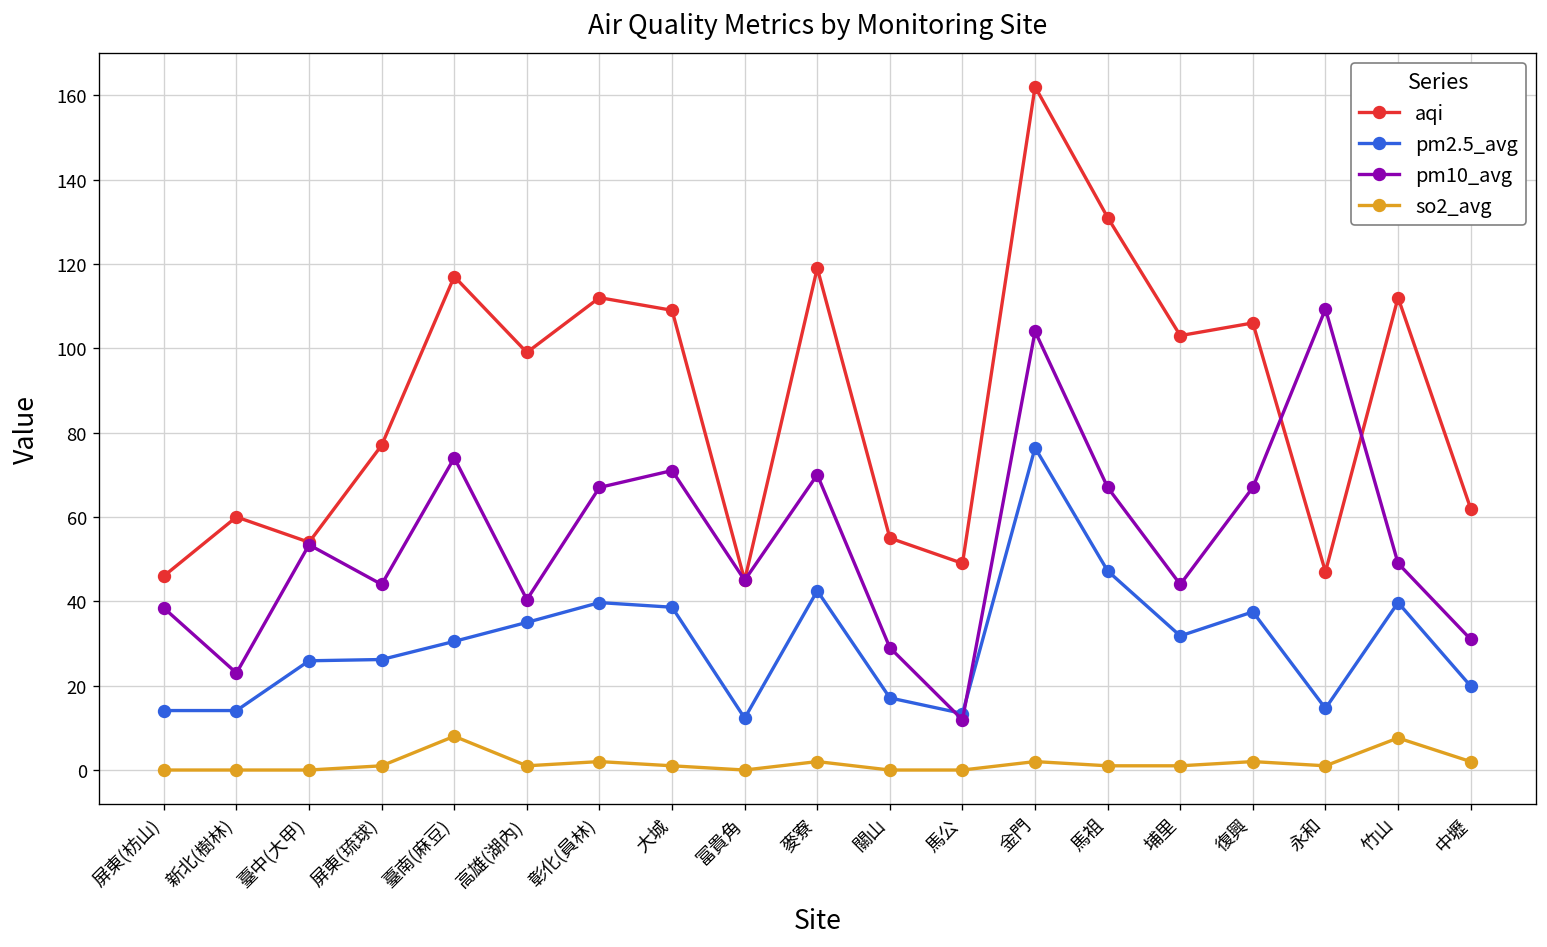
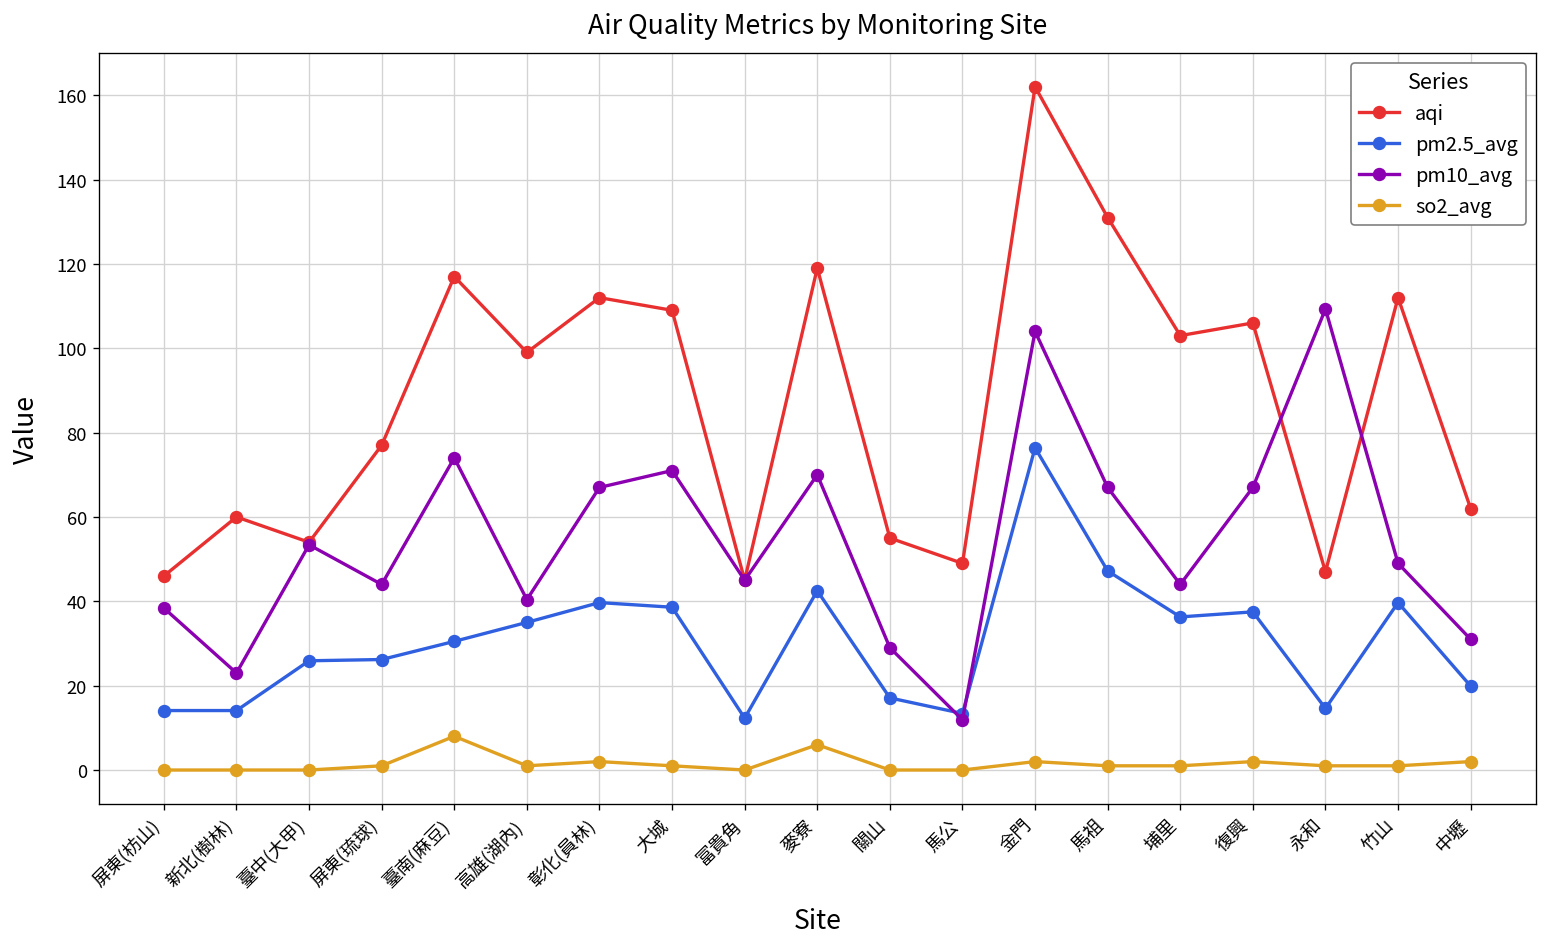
  {
    "aqi": {
      "屏東(枋山)": 46,
      "新北(樹林)": 60,
      "屏東(琉球)": 77,
      "臺南(麻豆)": 117,
      "高雄(湖內)": 99,
      "彰化(員林)": 112,
      "大城": 109,
      "麥寮": 119,
      "關山": 55,
      "馬公": 49,
      "金門": 162,
      "馬祖": 131,
      "埔里": 103,
      "復興": 106,
      "永和": 47,
      "竹山": 112,
      "中壢": 62
    },
    "pm2.5_avg": {
      "屏東(枋山)": 14,
      "新北(樹林)": 14,
      "臺中(大甲)": 26,
      "屏東(琉球)": 26,
      "臺南(麻豆)": 31,
      "高雄(湖內)": 35,
      "彰化(員林)": 40,
      "大城": 39,
      "富貴角": 12,
      "麥寮": 43,
      "關山": 17,
      "馬公": 13,
      "金門": 76,
      "馬祖": 47,
-     "埔里": 32,
+     "埔里": 36,
      "復興": 38,
      "永和": 15,
      "竹山": 40,
      "中壢": 20
    },
    "pm10_avg": {
      "屏東(枋山)": 38,
      "新北(樹林)": 23,
      "屏東(琉球)": 44,
      "臺南(麻豆)": 74,
      "高雄(湖內)": 40,
      "彰化(員林)": 67,
      "大城": 71,
      "麥寮": 70,
      "關山": 29,
      "馬公": 12,
      "金門": 104,
      "馬祖": 67,
      "埔里": 44,
      "復興": 67,
      "永和": 109,
      "竹山": 49,
      "中壢": 31
    },
    "so2_avg": {
      "屏東(枋山)": 0,
      "新北(樹林)": 0,
      "臺中(大甲)": 0,
      "屏東(琉球)": 1,
      "臺南(麻豆)": 8,
      "高雄(湖內)": 1,
      "彰化(員林)": 2,
      "大城": 1,
      "富貴角": 0,
-     "麥寮": 2,
+     "麥寮": 6,
      "關山": 0,
      "馬公": 0,
      "金門": 2,
      "馬祖": 1,
      "埔里": 1,
      "復興": 2,
      "永和": 1,
-     "竹山": 8,
+     "竹山": 1,
      "中壢": 2
    }
  }
